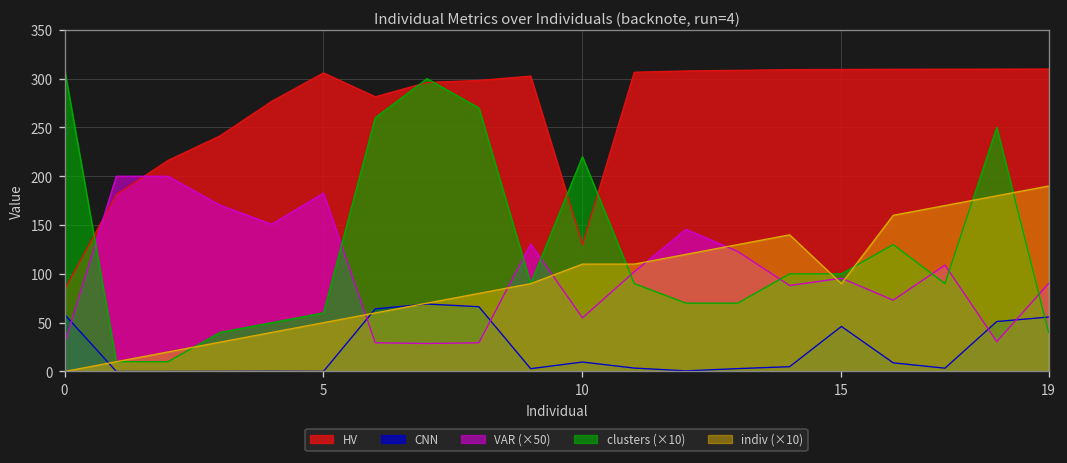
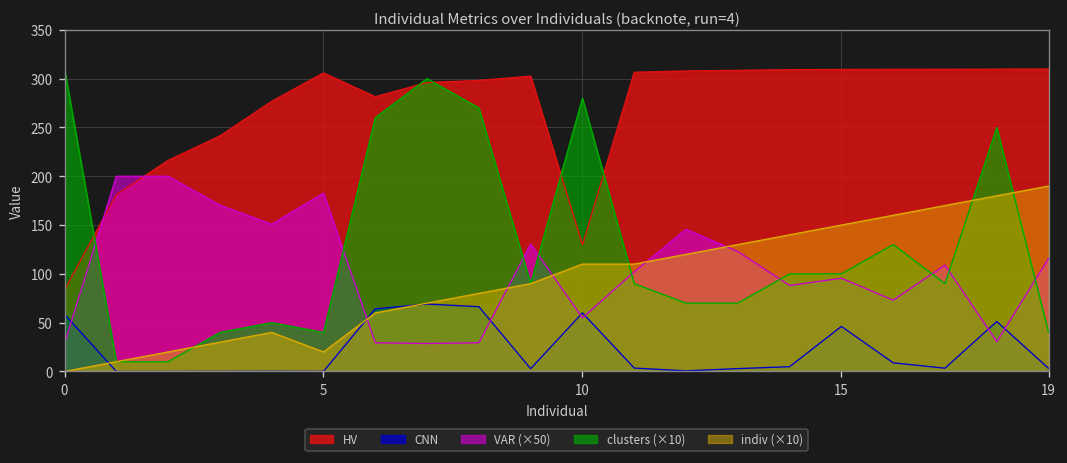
  {
    "HV": {
      "0": 80,
      "5": 310,
      "10": 130,
      "15": 310,
      "19": 310
    },
    "CNN": {
      "0": 60,
      "5": 0,
-     "10": 10,
+     "10": 60,
      "15": 50,
-     "19": 60
+     "19": 0
    },
    "VAR (×50)": {
      "0": 30,
      "5": 180,
      "10": 50,
      "15": 100,
-     "19": 90
+     "19": 120
    },
    "clusters (×10)": {
      "0": 310,
-     "5": 60,
-     "10": 220,
+     "5": 40,
+     "10": 280,
      "15": 100,
      "19": 40
    },
    "indiv (×10)": {
      "0": 0,
-     "5": 50,
+     "5": 20,
      "10": 110,
-     "15": 90,
+     "15": 150,
      "19": 190
    }
  }
